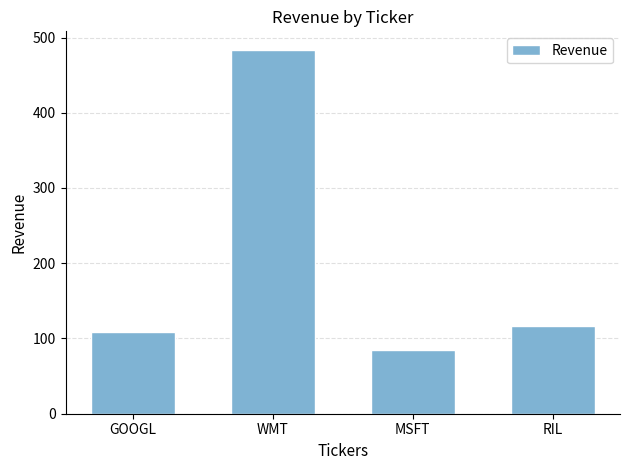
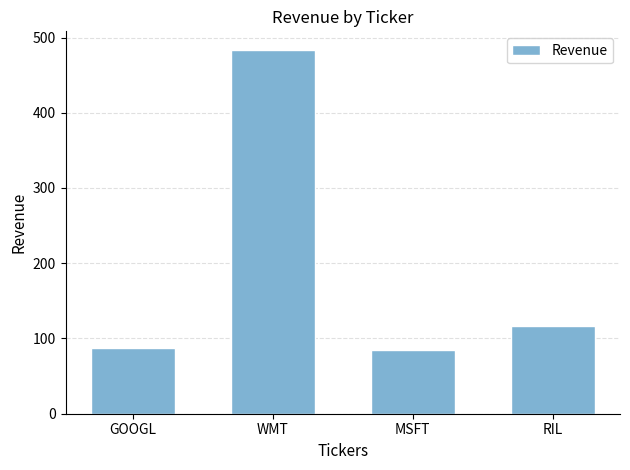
  {
-   "GOOGL": 110,
+   "GOOGL": 90,
    "WMT": 480,
    "MSFT": 90,
    "RIL": 120
  }
